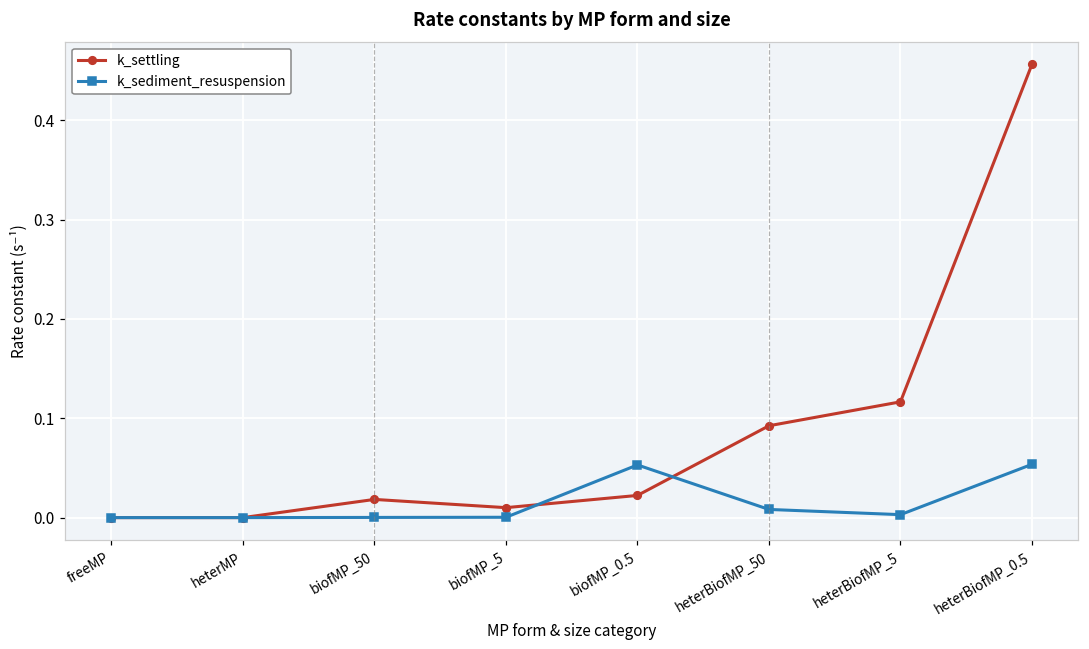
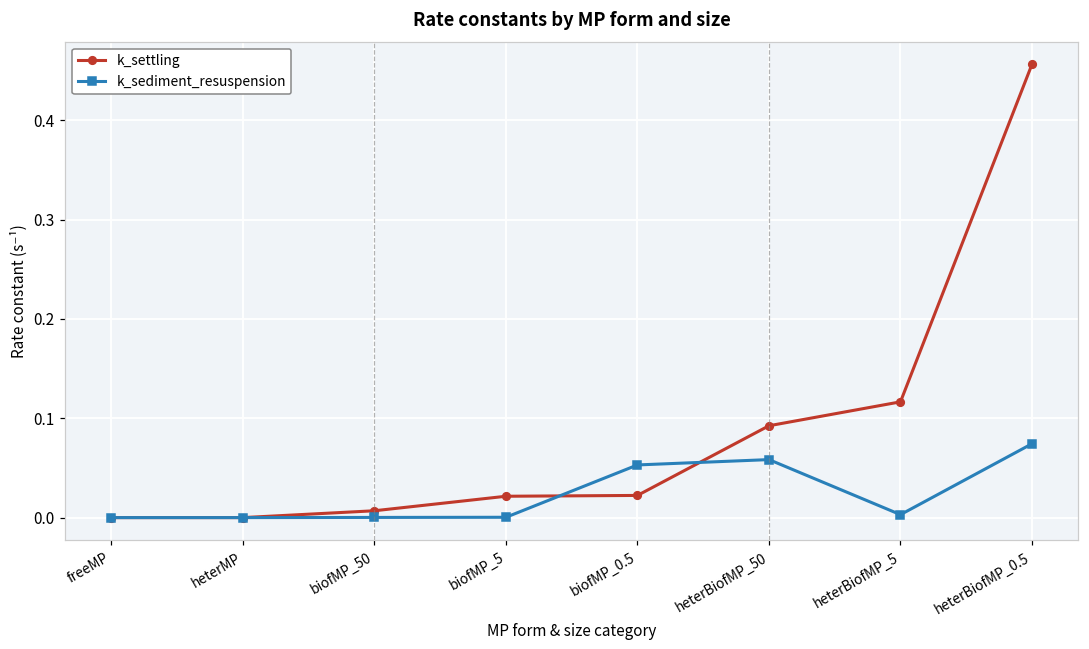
  {
    "k_settling": {
-     "biofMP_50": 0.02,
-     "biofMP_5": 0.01,
+     "biofMP_50": 0.01,
+     "biofMP_5": 0.02,
      "biofMP_0.5": 0.02,
      "heterBiofMP_50": 0.09,
      "heterBiofMP_5": 0.12,
      "heterBiofMP_0.5": 0.46
    },
    "k_sediment_resuspension": {
      "biofMP_50": 0.00,
      "biofMP_5": 0.00,
      "biofMP_0.5": 0.05,
-     "heterBiofMP_50": 0.01,
+     "heterBiofMP_50": 0.06,
      "heterBiofMP_5": 0.00,
-     "heterBiofMP_0.5": 0.05
+     "heterBiofMP_0.5": 0.07
    }
  }
